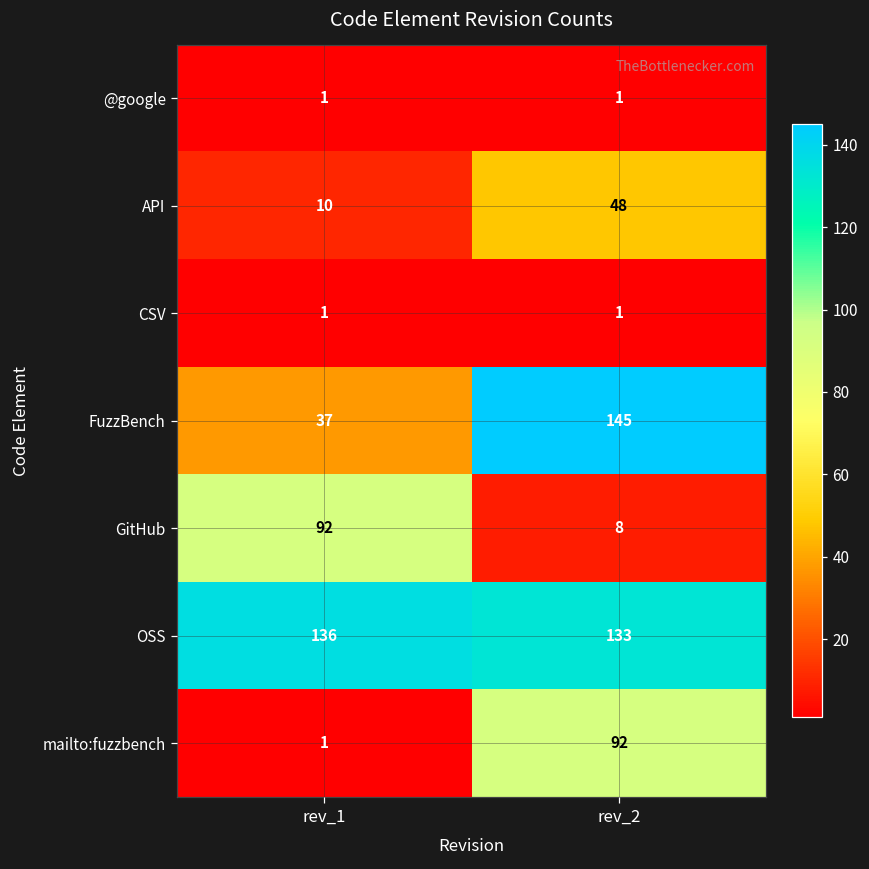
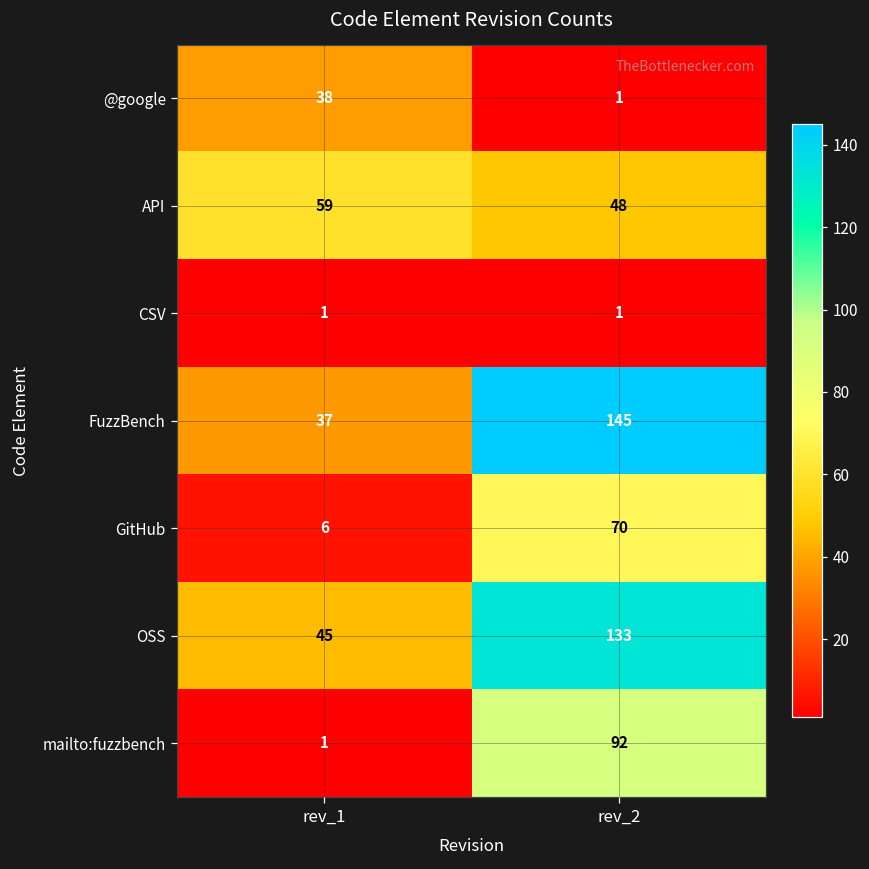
  {
    "@google": {
-     "rev_1": 1
+     "rev_1": 38
    },
    "API": {
-     "rev_1": 10,
+     "rev_1": 59,
      "rev_2": 48
    },
    "CSV": {
      "rev_1": 1,
      "rev_2": 1
    },
    "FuzzBench": {
      "rev_1": 37,
      "rev_2": 145
    },
    "GitHub": {
-     "rev_1": 92,
-     "rev_2": 8
+     "rev_1": 6,
+     "rev_2": 70
    },
    "OSS": {
-     "rev_1": 136,
+     "rev_1": 45,
      "rev_2": 133
    },
    "mailto:fuzzbench": {
      "rev_1": 1,
      "rev_2": 92
    }
  }
